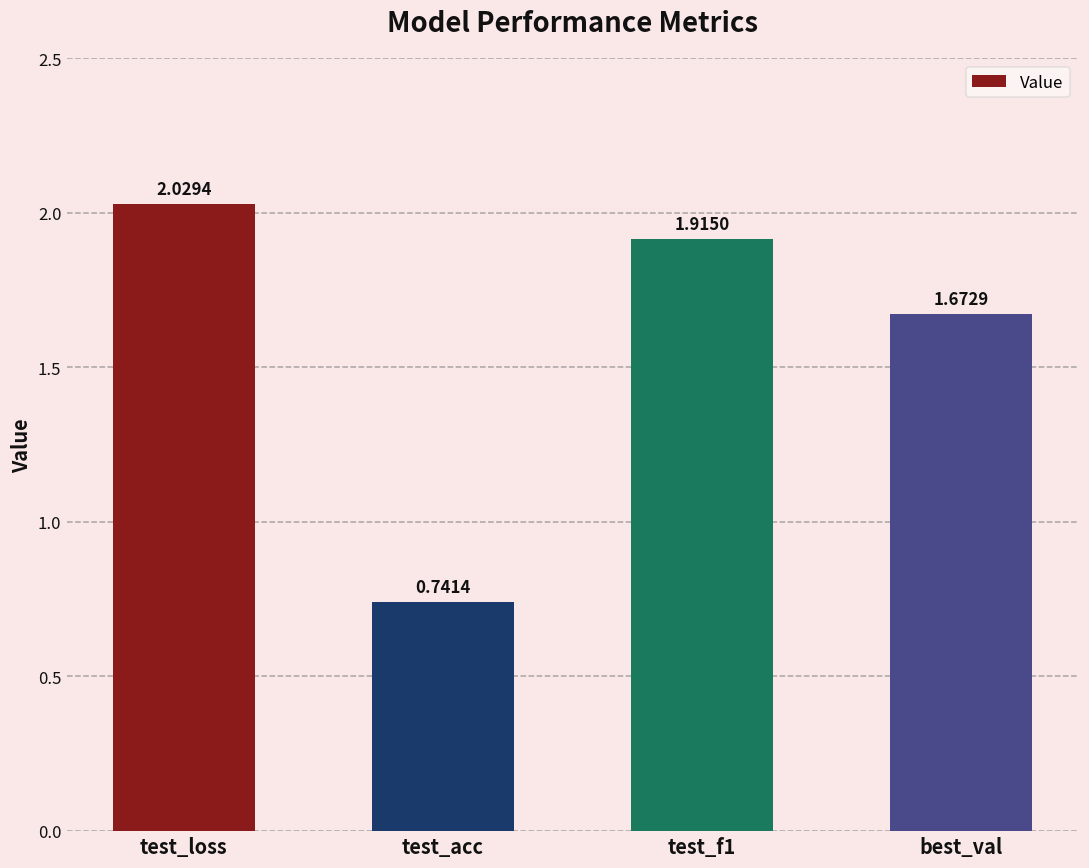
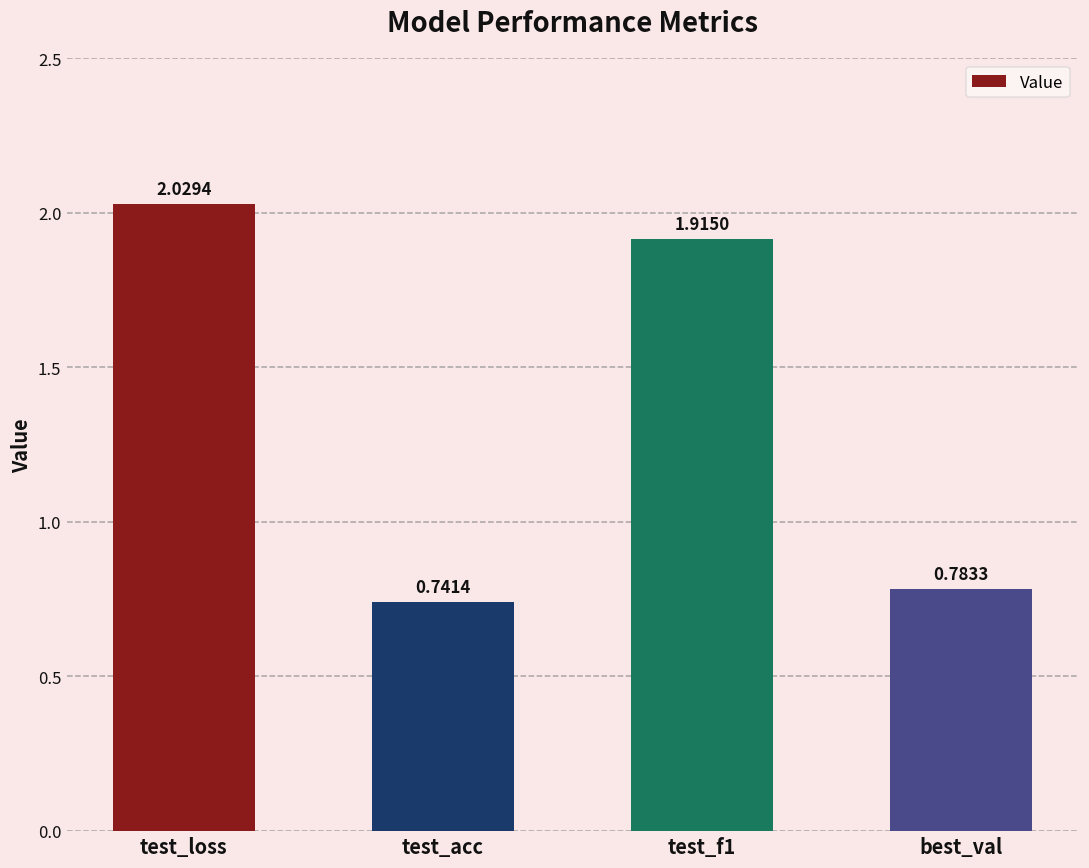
  {
    "test_loss": 2.0294,
    "test_acc": 0.7414,
    "test_f1": 1.9150,
-   "best_val": 1.6729
+   "best_val": 0.7833
  }
